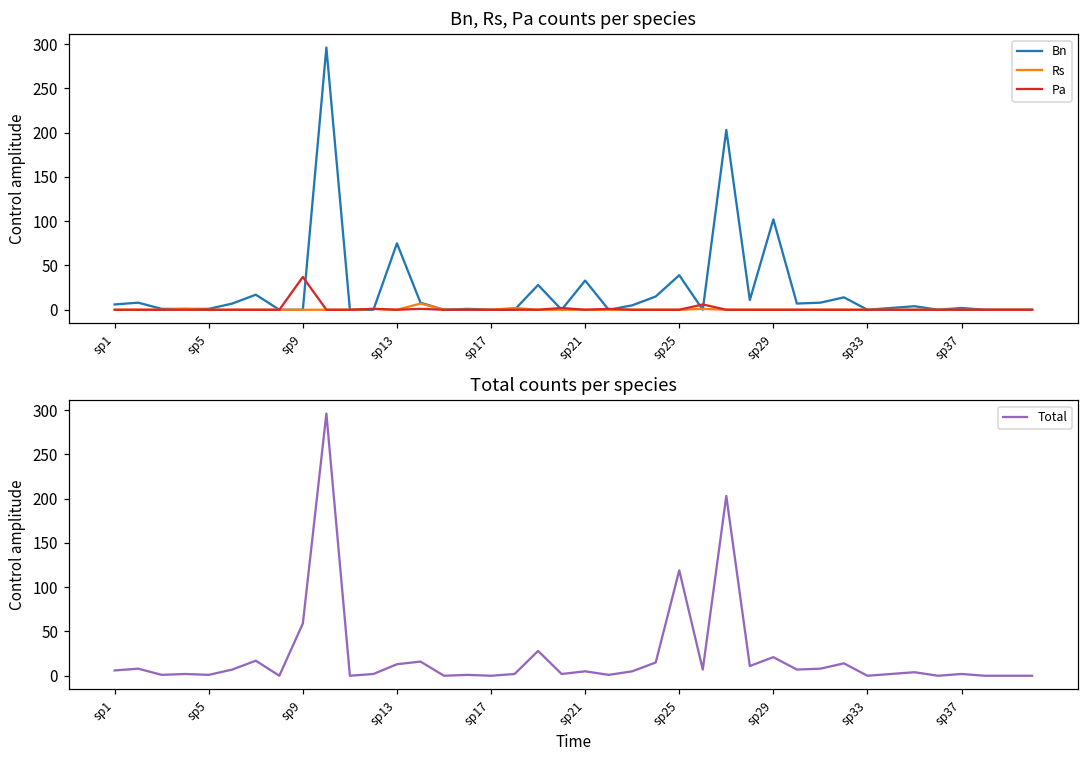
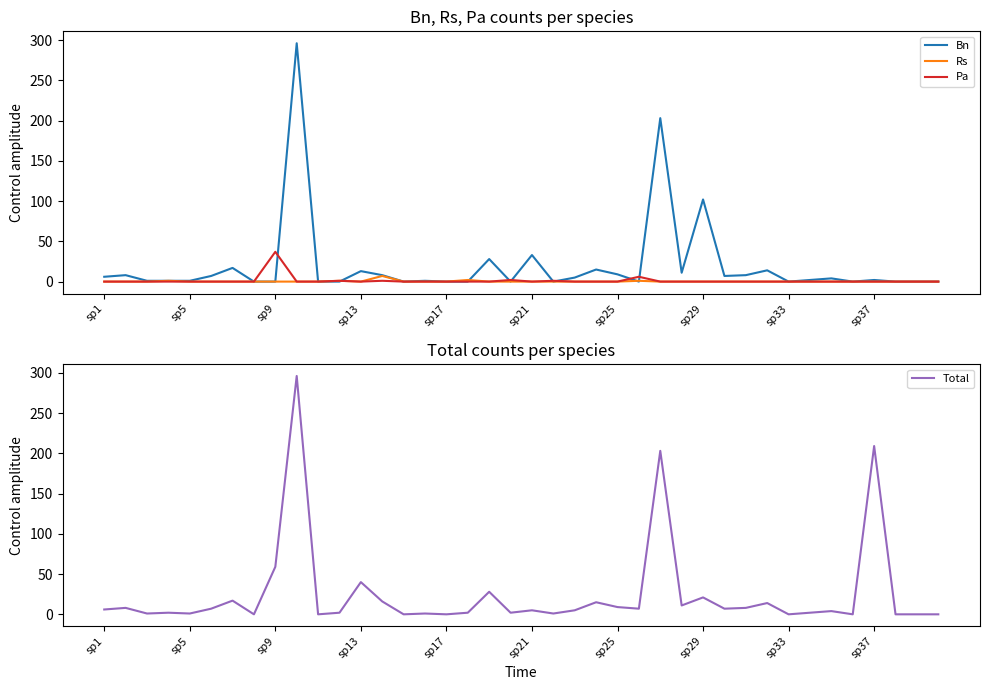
  {
    "Bn, Rs, Pa counts per species": {
      "Bn": {
        "sp1": 10,
-       "sp13": 80,
+       "sp13": 10,
        "sp21": 30,
-       "sp25": 40,
+       "sp25": 10,
        "sp29": 100
      },
      "Pa": {
        "sp9": 40
      }
    },
    "Total counts per species": {
      "sp1": 10,
      "sp5": 0,
      "sp9": 60,
-     "sp13": 10,
+     "sp13": 40,
      "sp17": 0,
      "sp21": 10,
-     "sp25": 120,
+     "sp25": 10,
      "sp29": 20,
      "sp33": 0,
-     "sp37": 0
+     "sp37": 210
    }
  }
